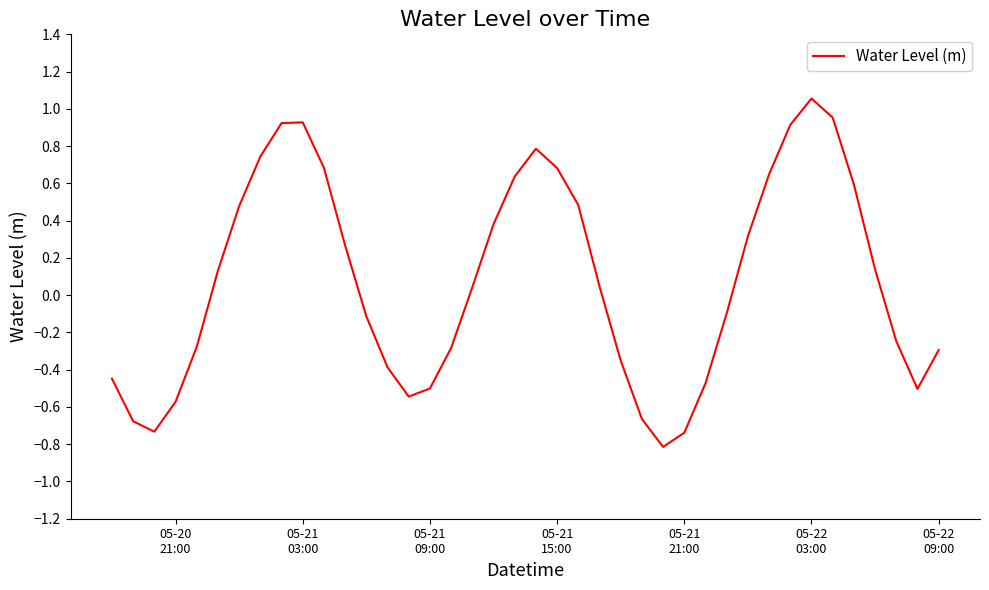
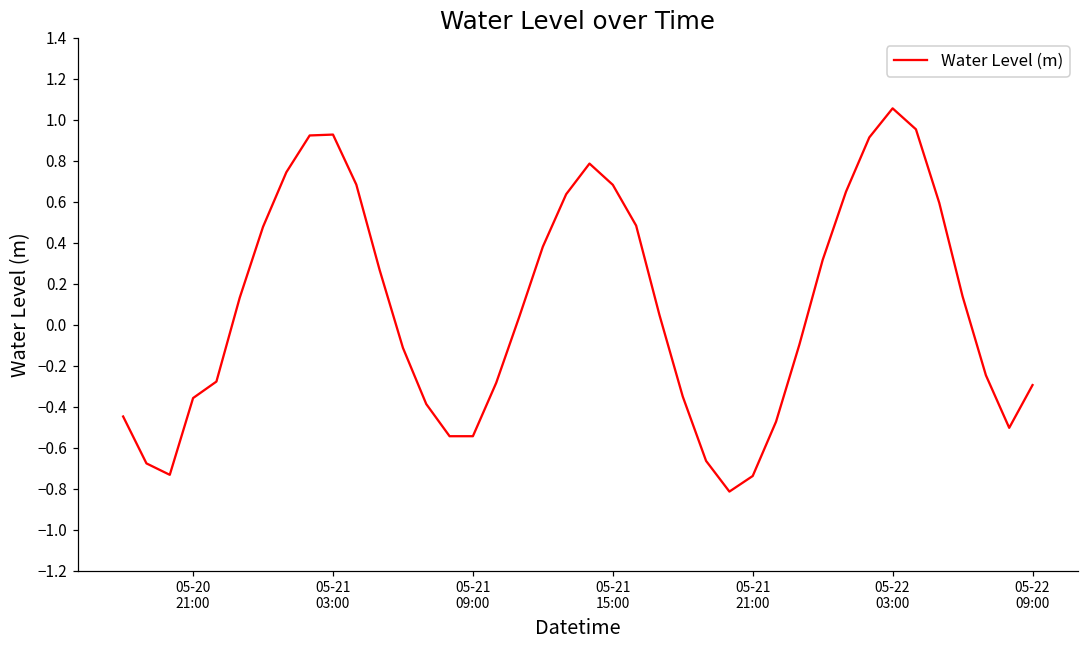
  {
-   "05-20 21:00": -0.57,
+   "05-20 21:00": -0.36,
    "05-21 03:00": 0.93,
-   "05-21 09:00": -0.50,
+   "05-21 09:00": -0.54,
    "05-21 15:00": 0.68,
    "05-21 21:00": -0.74,
    "05-22 03:00": 1.06,
    "05-22 09:00": -0.29
  }
